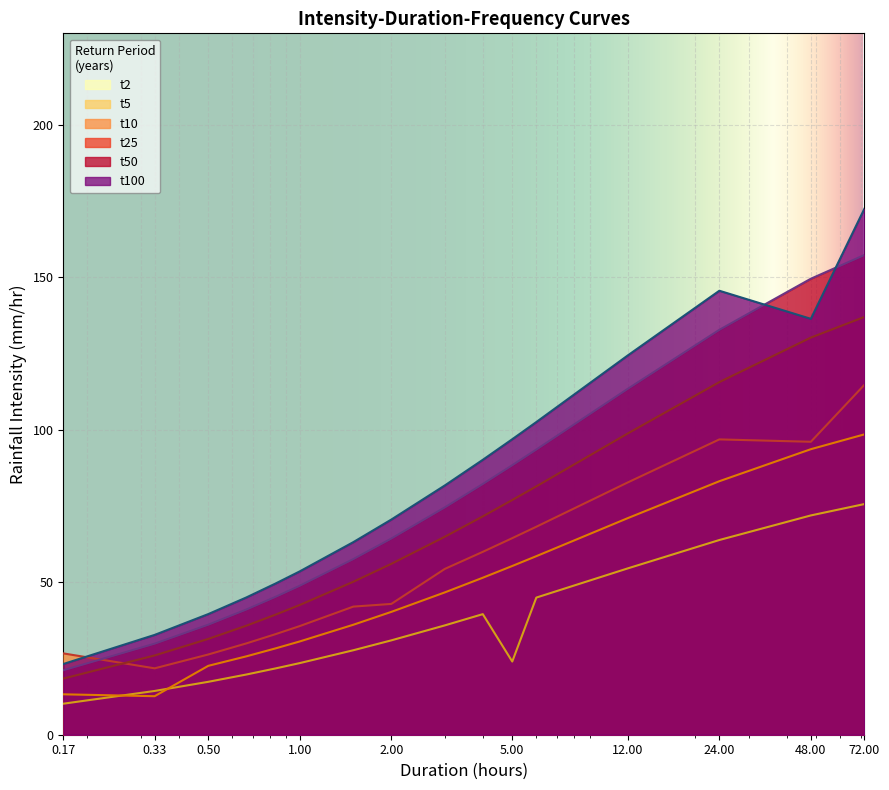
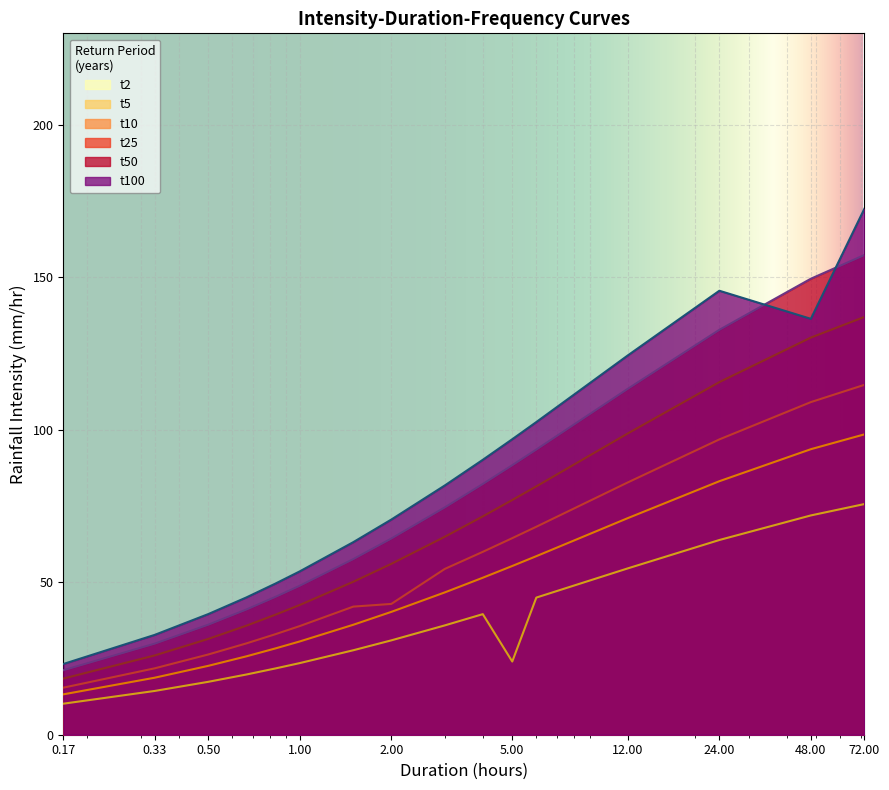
  {
    "t2": {
      "0.17": 10,
      "0.33": 14,
      "0.50": 17,
      "1.00": 23,
      "2.00": 31,
      "5.00": 24,
      "12.00": 55,
      "24.00": 64,
      "48.00": 72,
      "72.00": 76
    },
    "t5": {
      "0.17": 13,
-     "0.33": 13,
+     "0.33": 19,
      "0.50": 23,
      "1.00": 31,
      "2.00": 40,
      "5.00": 55,
      "12.00": 71,
      "24.00": 83,
      "48.00": 94,
      "72.00": 98
    },
    "t10": {
-     "0.17": 27,
+     "0.17": 15,
      "0.33": 22,
      "0.50": 26,
      "1.00": 36,
      "2.00": 43,
      "5.00": 64,
      "12.00": 83,
      "24.00": 97,
-     "48.00": 96,
+     "48.00": 109,
      "72.00": 115
    },
    "t25": {
      "0.17": 18,
      "0.33": 26,
      "0.50": 31,
      "1.00": 43,
      "2.00": 56,
      "5.00": 77,
      "12.00": 99,
      "24.00": 116,
      "48.00": 130,
      "72.00": 137
    },
    "t50": {
      "0.17": 21,
      "0.33": 30,
      "0.50": 36,
      "1.00": 49,
      "2.00": 64,
      "5.00": 88,
      "12.00": 113,
      "24.00": 133,
      "48.00": 150,
      "72.00": 157
    },
    "t100": {
      "0.17": 23,
      "0.33": 33,
      "0.50": 40,
      "1.00": 54,
      "2.00": 71,
      "5.00": 97,
      "12.00": 124,
      "24.00": 146,
      "48.00": 136,
      "72.00": 172
    }
  }
